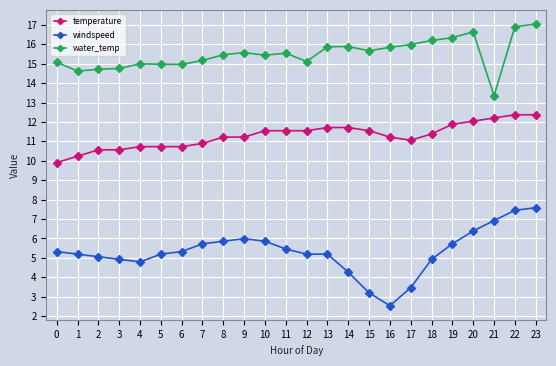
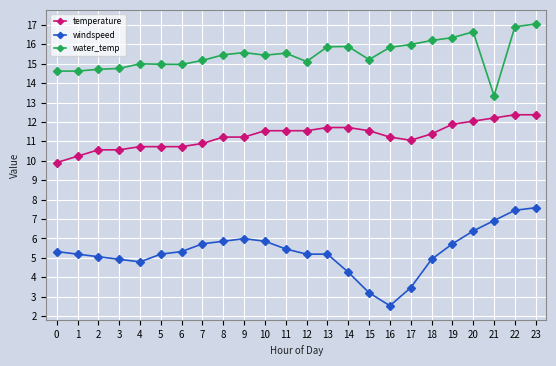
  {
    "temperature": {
      "0": 9.9,
      "1": 10.2,
      "2": 10.6,
      "3": 10.6,
      "4": 10.7,
      "5": 10.7,
      "6": 10.7,
      "7": 10.9,
      "8": 11.2,
      "9": 11.2,
      "10": 11.6,
      "11": 11.6,
      "12": 11.6,
      "13": 11.7,
      "14": 11.7,
      "15": 11.6,
      "16": 11.2,
      "17": 11.1,
      "18": 11.4,
      "19": 11.9,
      "20": 12.0,
      "21": 12.2,
      "22": 12.4,
      "23": 12.4
    },
    "windspeed": {
      "0": 5.3,
      "1": 5.2,
      "2": 5.1,
      "3": 4.9,
      "4": 4.8,
      "5": 5.2,
      "6": 5.3,
      "7": 5.7,
      "8": 5.9,
      "9": 6.0,
      "10": 5.9,
      "11": 5.5,
      "12": 5.2,
      "13": 5.2,
      "14": 4.3,
      "15": 3.2,
      "16": 2.5,
      "17": 3.5,
      "18": 4.9,
      "19": 5.7,
      "20": 6.4,
      "21": 6.9,
      "22": 7.5,
      "23": 7.6
    },
    "water_temp": {
-     "0": 15.1,
+     "0": 14.6,
      "1": 14.6,
      "2": 14.7,
      "3": 14.8,
      "4": 15.0,
      "5": 15.0,
      "6": 15.0,
      "7": 15.2,
      "8": 15.5,
      "9": 15.6,
      "10": 15.4,
      "11": 15.5,
      "12": 15.1,
      "13": 15.9,
      "14": 15.9,
-     "15": 15.7,
+     "15": 15.2,
      "16": 15.8,
      "17": 16.0,
      "18": 16.2,
      "19": 16.3,
      "20": 16.6,
      "21": 13.4,
      "22": 16.9,
      "23": 17.0
    }
  }
